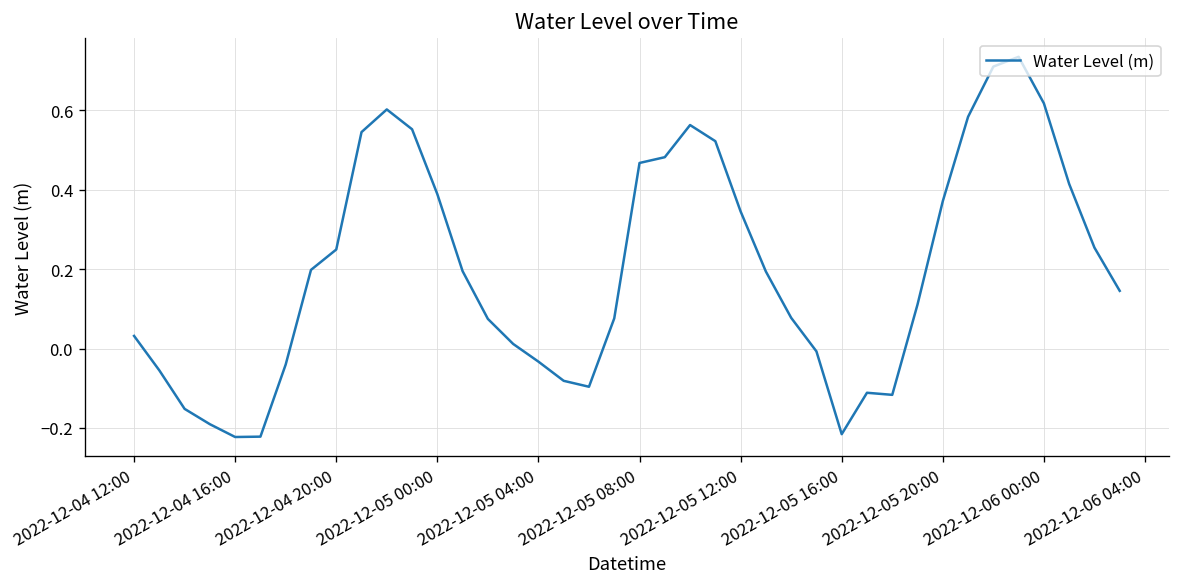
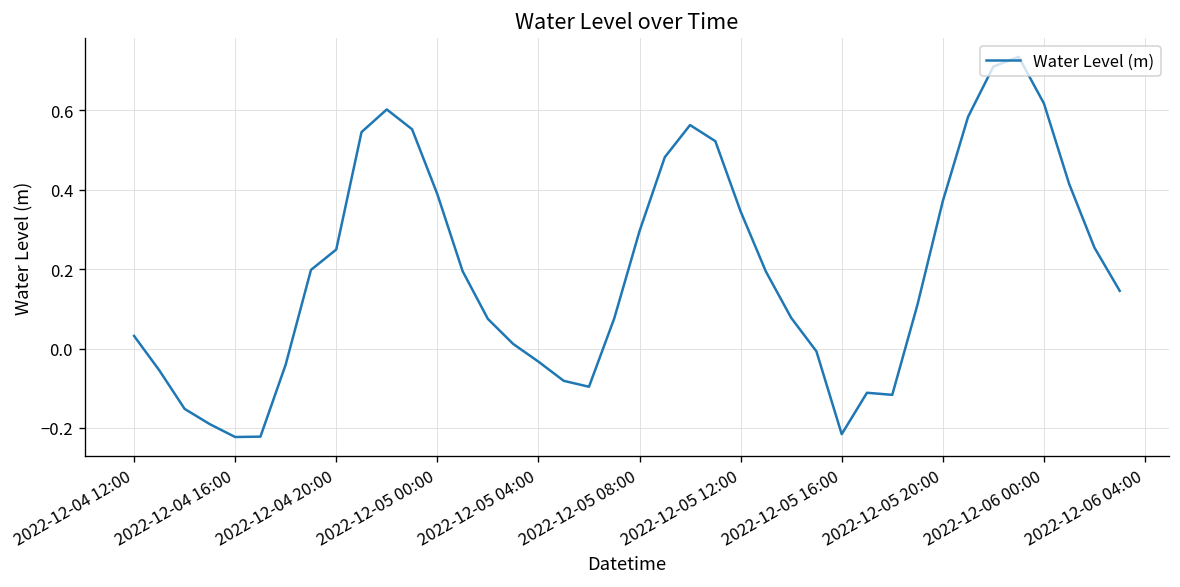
  {
    "2022-12-04 12:00": 0.03,
    "2022-12-04 16:00": -0.22,
    "2022-12-04 20:00": 0.25,
    "2022-12-05 00:00": 0.39,
    "2022-12-05 04:00": -0.03,
-   "2022-12-05 08:00": 0.47,
+   "2022-12-05 08:00": 0.30,
    "2022-12-05 12:00": 0.35,
    "2022-12-05 16:00": -0.22,
    "2022-12-05 20:00": 0.37,
    "2022-12-06 00:00": 0.62
  }
